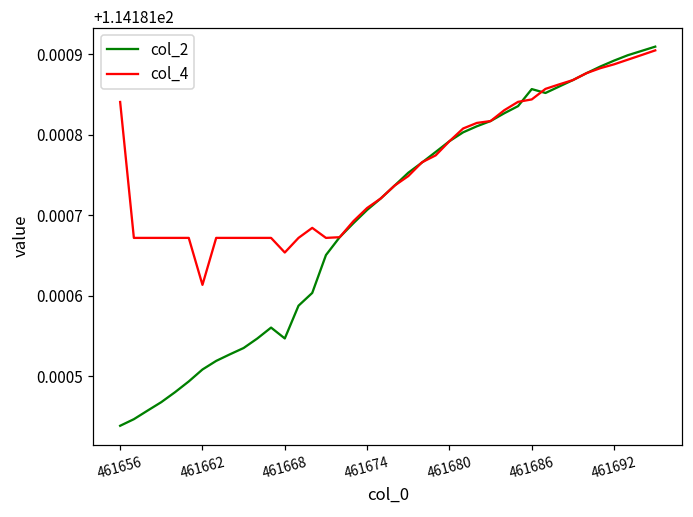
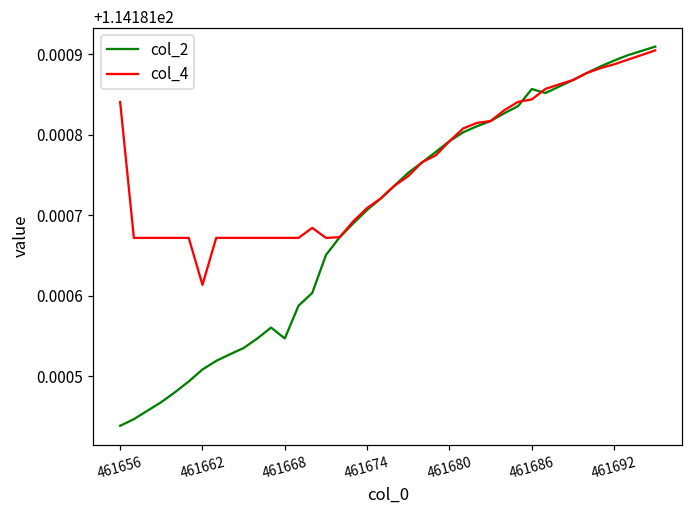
  {
    "col_2": {
      "461656": 114.18144,
      "461662": 114.18151,
      "461668": 114.18155,
      "461686": 114.18186,
      "461692": 114.18189
    },
    "col_4": {
      "461656": 114.18184,
      "461662": 114.18161,
-     "461668": 114.18165,
+     "461668": 114.18167,
      "461686": 114.18184,
      "461692": 114.18189
    }
  }
